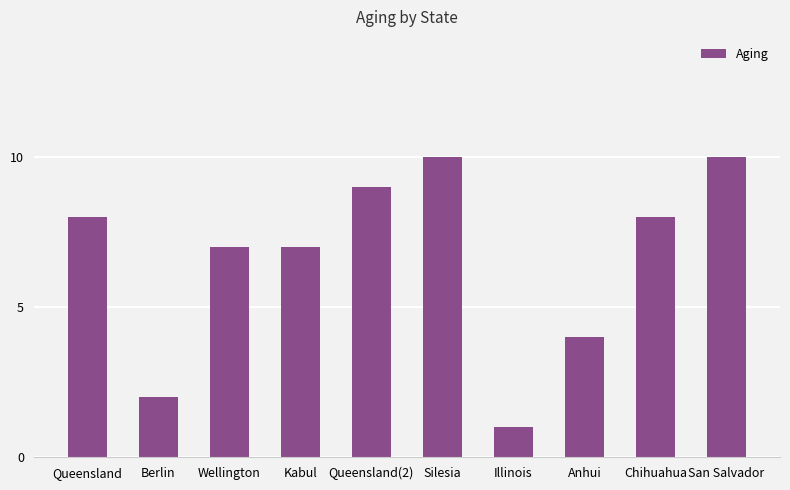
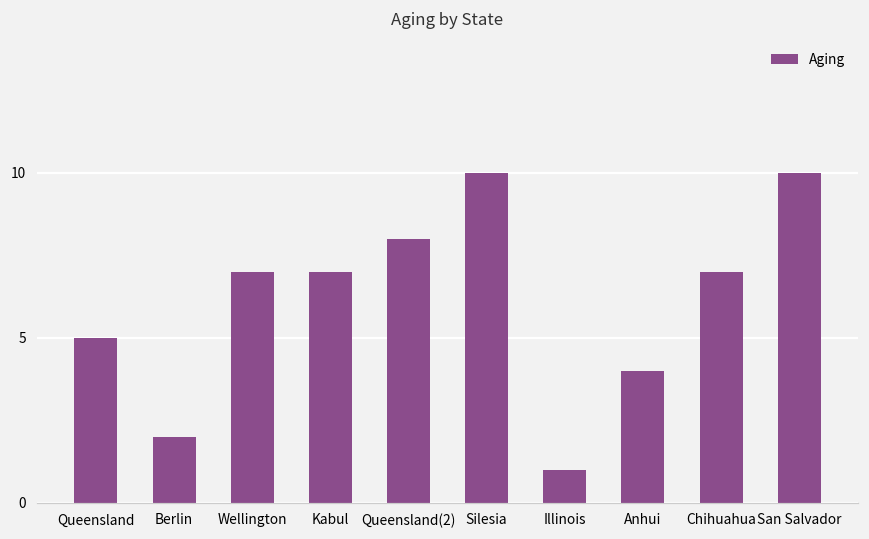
  {
-   "Queensland": 8,
+   "Queensland": 5,
    "Berlin": 2,
    "Wellington": 7,
    "Kabul": 7,
-   "Queensland(2)": 9,
+   "Queensland(2)": 8,
    "Silesia": 10,
    "Illinois": 1,
    "Anhui": 4,
-   "Chihuahua": 8,
+   "Chihuahua": 7,
    "San Salvador": 10
  }
